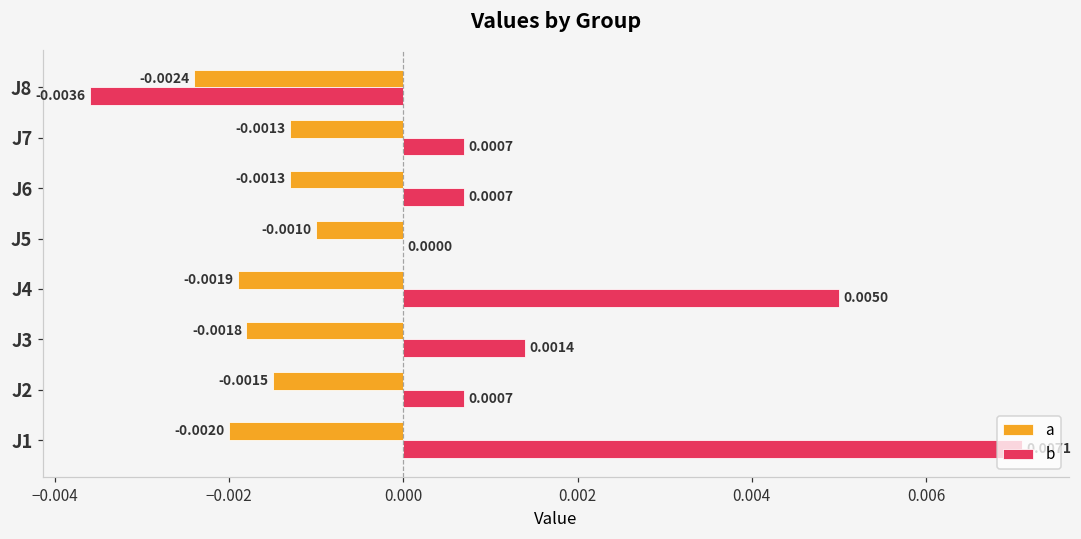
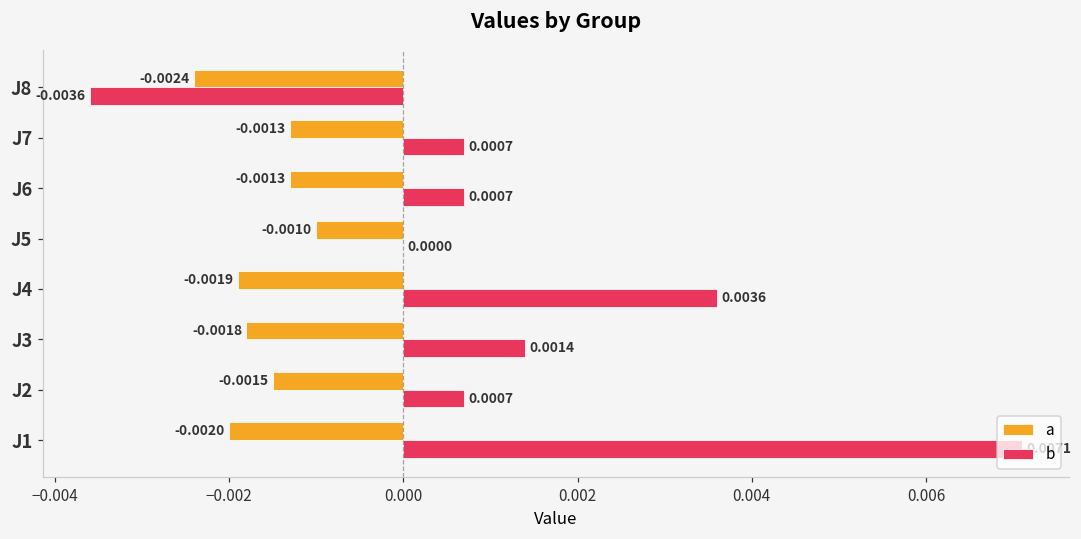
  {
    "a": {
      "J8": -0.0024,
      "J7": -0.0013,
      "J6": -0.0013,
      "J5": -0.0010,
      "J4": -0.0019,
      "J3": -0.0018,
      "J2": -0.0015,
      "J1": -0.0020
    },
    "b": {
      "J8": -0.0036,
      "J7": 0.0007,
      "J6": 0.0007,
      "J5": 0.0000,
-     "J4": 0.0050,
+     "J4": 0.0036,
      "J3": 0.0014,
      "J2": 0.0007
    }
  }
